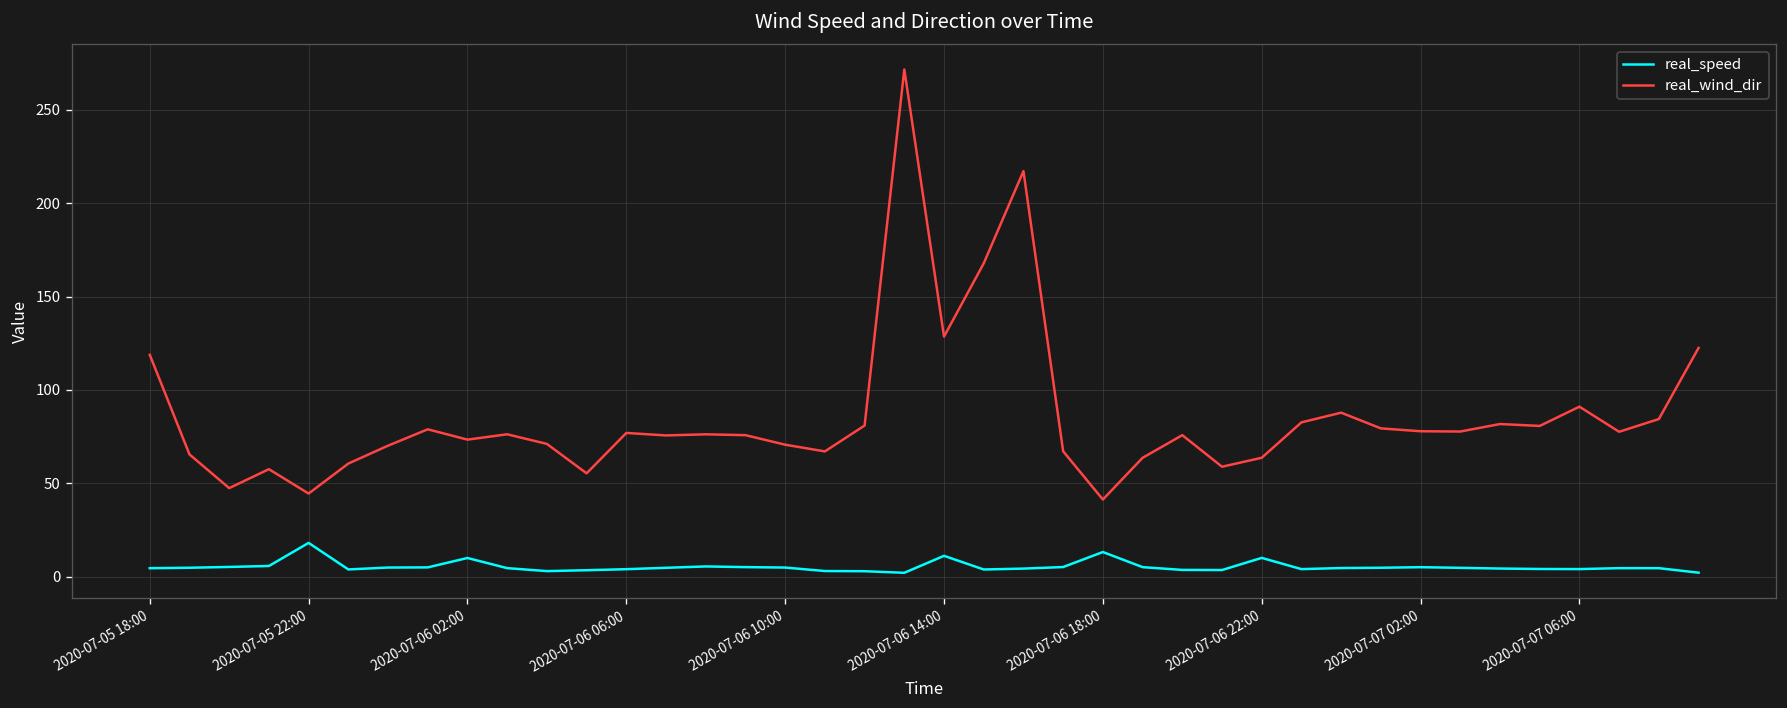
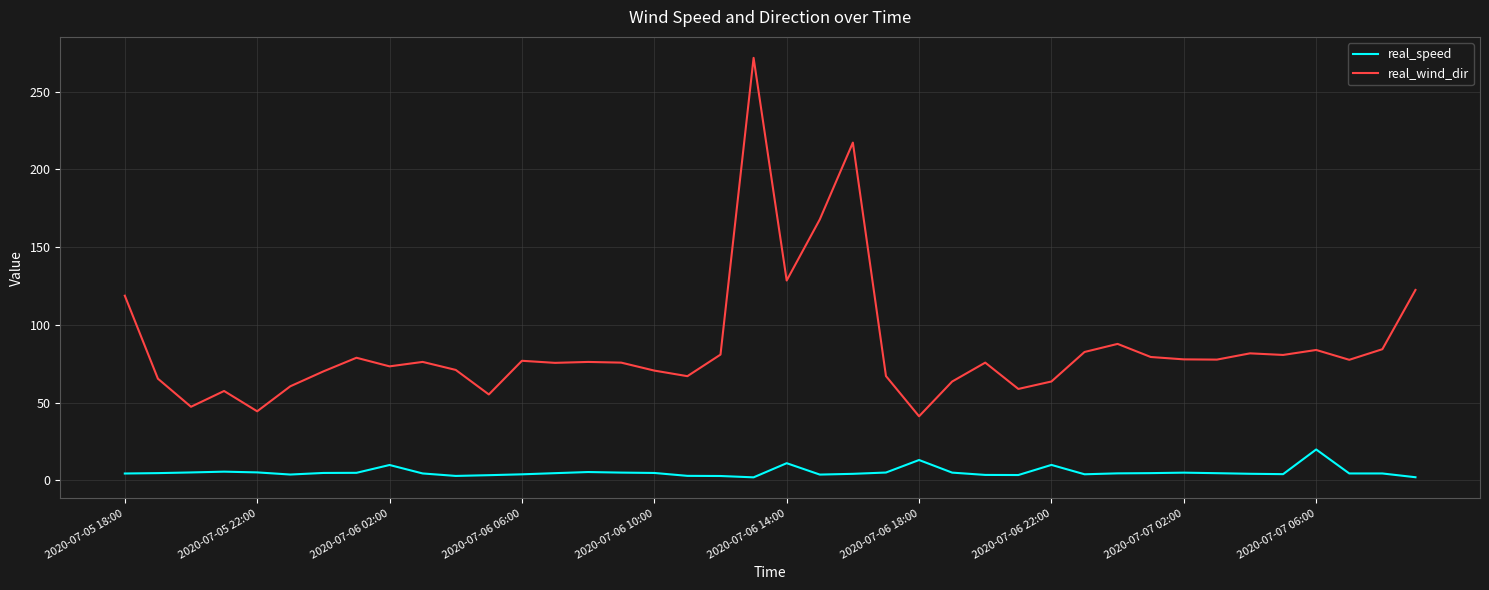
  {
    "real_speed": {
      "2020-07-05 18:00": 4,
-     "2020-07-05 22:00": 18,
+     "2020-07-05 22:00": 5,
      "2020-07-06 02:00": 10,
      "2020-07-06 06:00": 4,
      "2020-07-06 10:00": 5,
      "2020-07-06 14:00": 11,
      "2020-07-06 18:00": 13,
      "2020-07-06 22:00": 10,
      "2020-07-07 02:00": 5,
-     "2020-07-07 06:00": 4
+     "2020-07-07 06:00": 20
    },
    "real_wind_dir": {
      "2020-07-05 18:00": 119,
      "2020-07-05 22:00": 44,
      "2020-07-06 02:00": 73,
      "2020-07-06 06:00": 77,
      "2020-07-06 10:00": 71,
      "2020-07-06 14:00": 129,
      "2020-07-06 18:00": 41,
      "2020-07-06 22:00": 64,
      "2020-07-07 02:00": 78,
-     "2020-07-07 06:00": 91
+     "2020-07-07 06:00": 84
    }
  }
